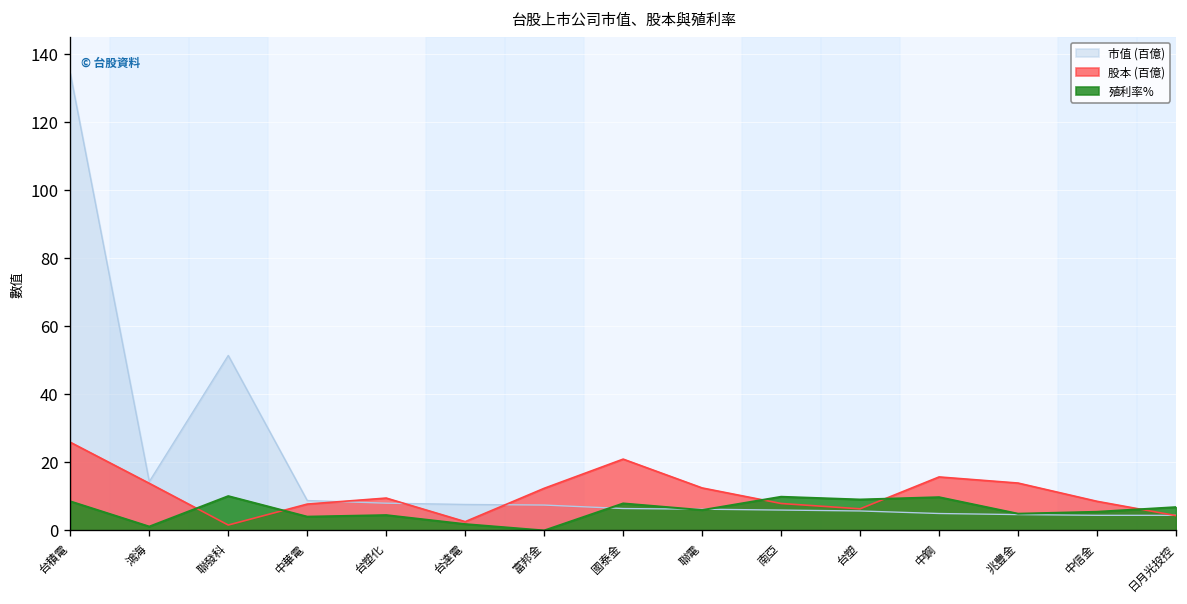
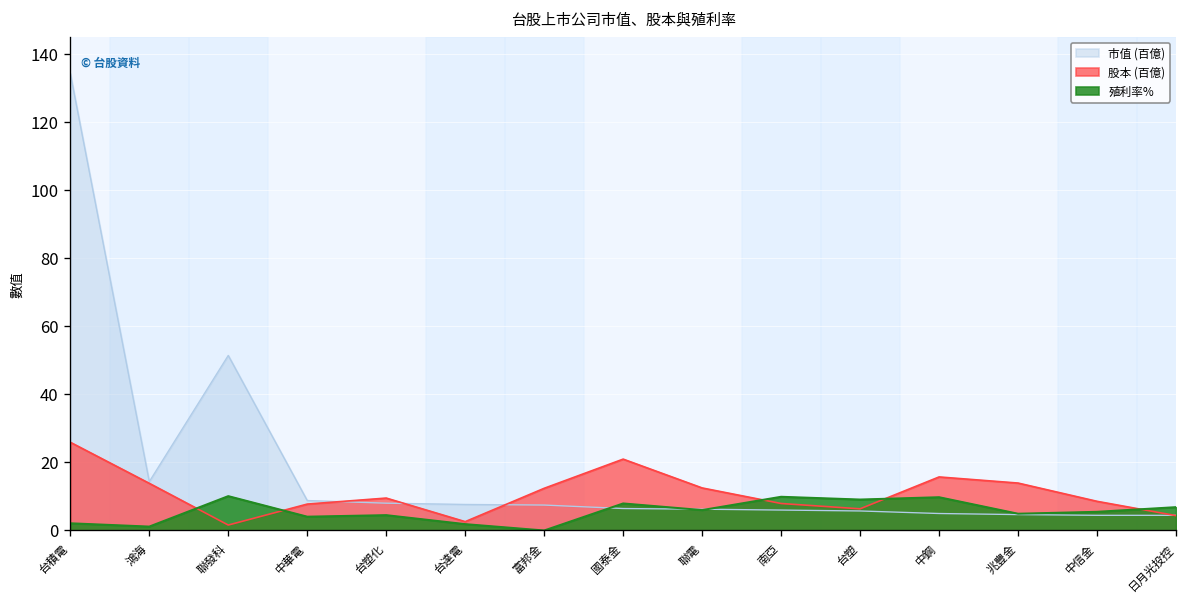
  {
    "市值 (百億)": {
      "台積電": 134,
      "聯發科": 51,
      "中華電": 9,
      "台塑化": 8,
      "台達電": 8,
      "富邦金": 7,
      "國泰金": 6,
      "南亞": 6,
      "中鋼": 5,
      "中信金": 4
    },
    "股本 (百億)": {
      "台積電": 26,
      "聯發科": 2,
      "中華電": 8,
      "台塑化": 10,
      "富邦金": 12,
      "國泰金": 21,
      "聯電": 13,
      "南亞": 8,
      "中鋼": 16,
      "兆豐金": 14,
      "中信金": 9
    },
    "殖利率%": {
-     "台積電": 9,
+     "台積電": 2,
      "鴻海": 1,
      "聯發科": 10,
      "中華電": 4,
      "台塑化": 5,
      "富邦金": 0,
      "國泰金": 8,
      "南亞": 10,
      "台塑": 9,
      "中鋼": 10,
      "中信金": 5,
      "日月光投控": 7
    }
  }
